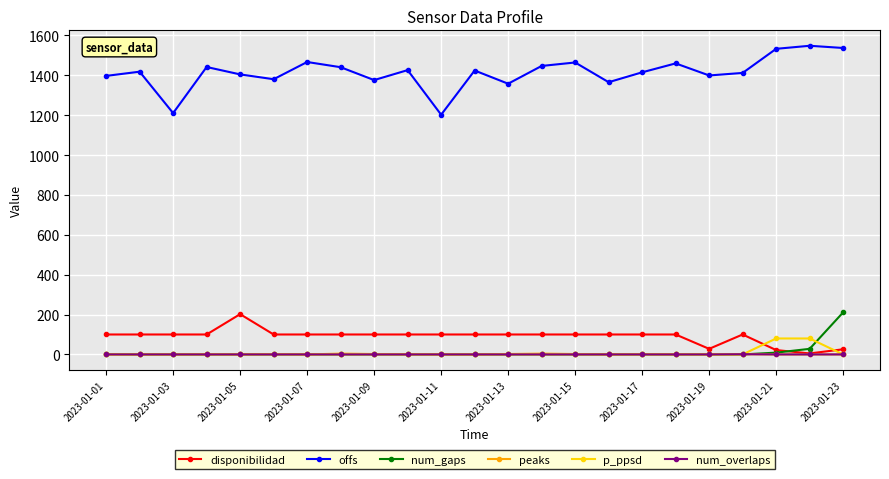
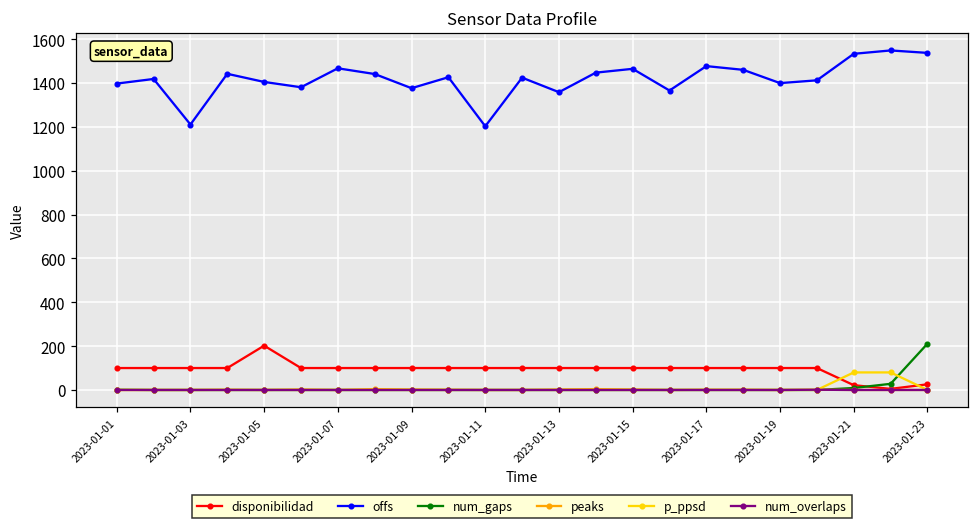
  {
    "disponibilidad": {
      "2023-01-01": 100,
      "2023-01-03": 100,
      "2023-01-05": 200,
      "2023-01-07": 100,
      "2023-01-09": 100,
      "2023-01-11": 100,
      "2023-01-13": 100,
      "2023-01-15": 100,
      "2023-01-17": 100,
-     "2023-01-19": 30,
+     "2023-01-19": 100,
      "2023-01-23": 30
    },
    "offs": {
      "2023-01-01": 1400,
      "2023-01-03": 1210,
      "2023-01-05": 1400,
      "2023-01-07": 1470,
      "2023-01-09": 1380,
      "2023-01-11": 1200,
      "2023-01-13": 1360,
      "2023-01-15": 1460,
-     "2023-01-17": 1420,
+     "2023-01-17": 1480,
      "2023-01-19": 1400,
      "2023-01-21": 1530,
      "2023-01-23": 1540
    },
    "num_gaps": {
      "2023-01-23": 210
    },
    "p_ppsd": {
      "2023-01-21": 80
    }
  }
